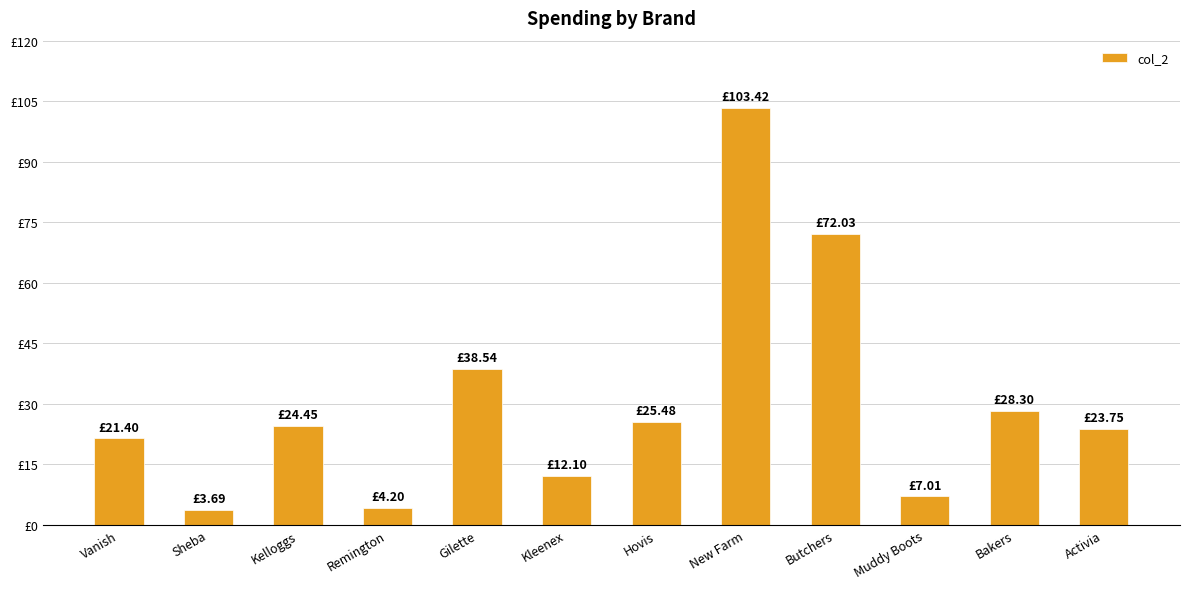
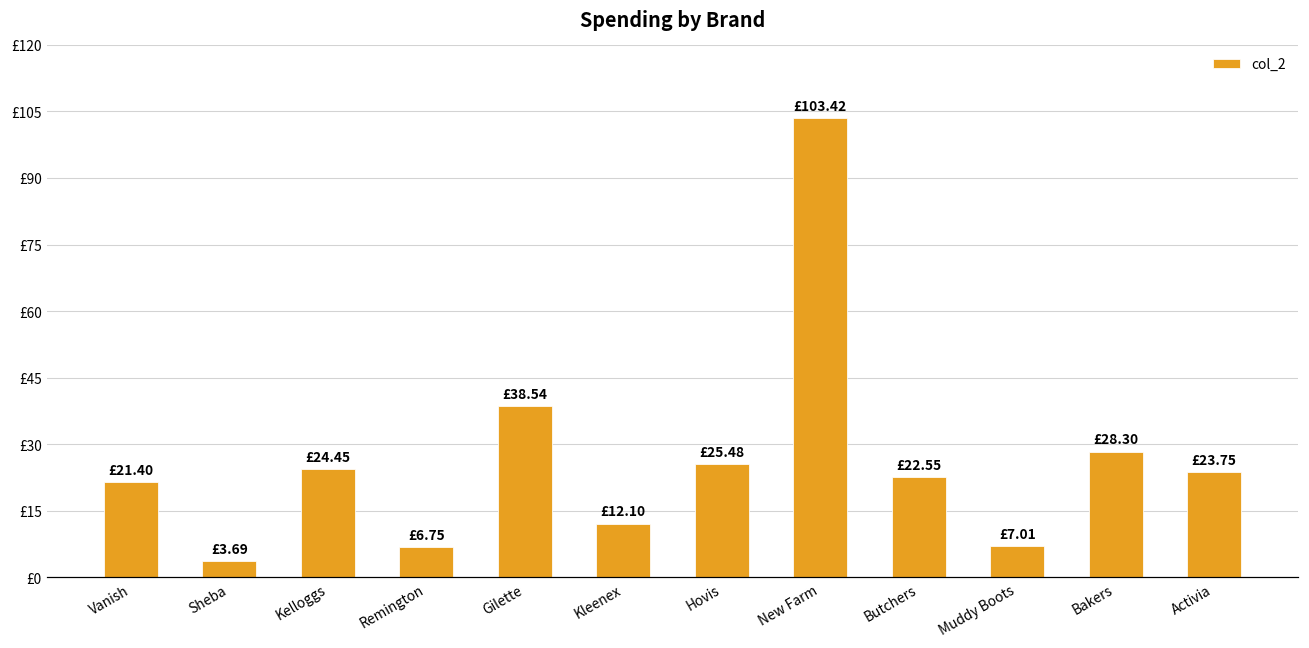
  {
    "Vanish": "£21.40",
    "Sheba": "£3.69",
    "Kelloggs": "£24.45",
-   "Remington": "£4.20",
+   "Remington": "£6.75",
    "Gilette": "£38.54",
    "Kleenex": "£12.10",
    "Hovis": "£25.48",
    "New Farm": "£103.42",
-   "Butchers": "£72.03",
+   "Butchers": "£22.55",
    "Muddy Boots": "£7.01",
    "Bakers": "£28.30",
    "Activia": "£23.75"
  }
